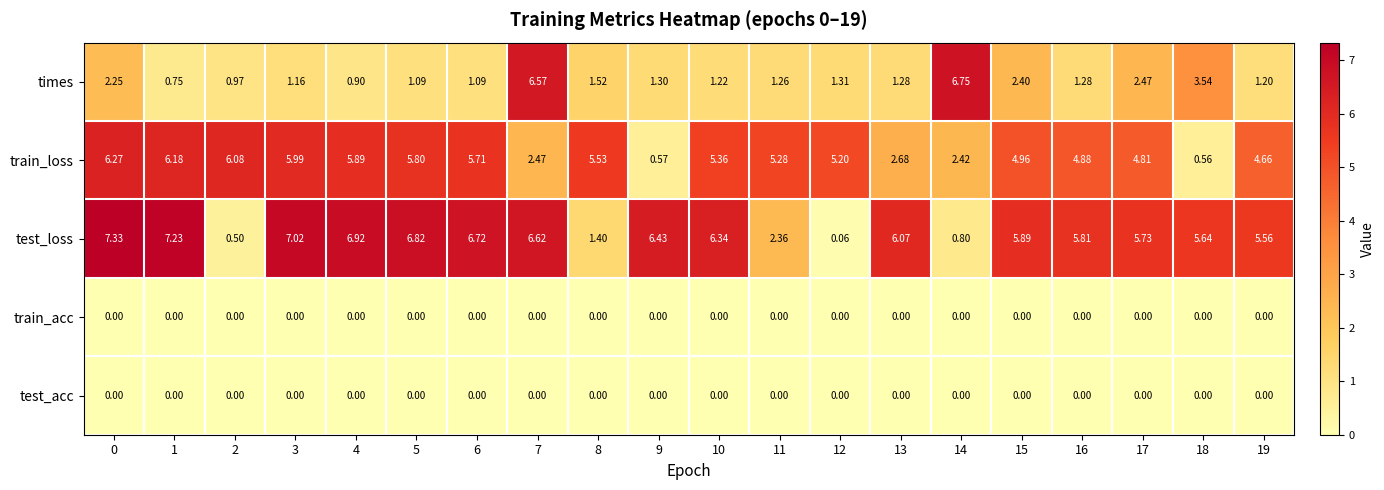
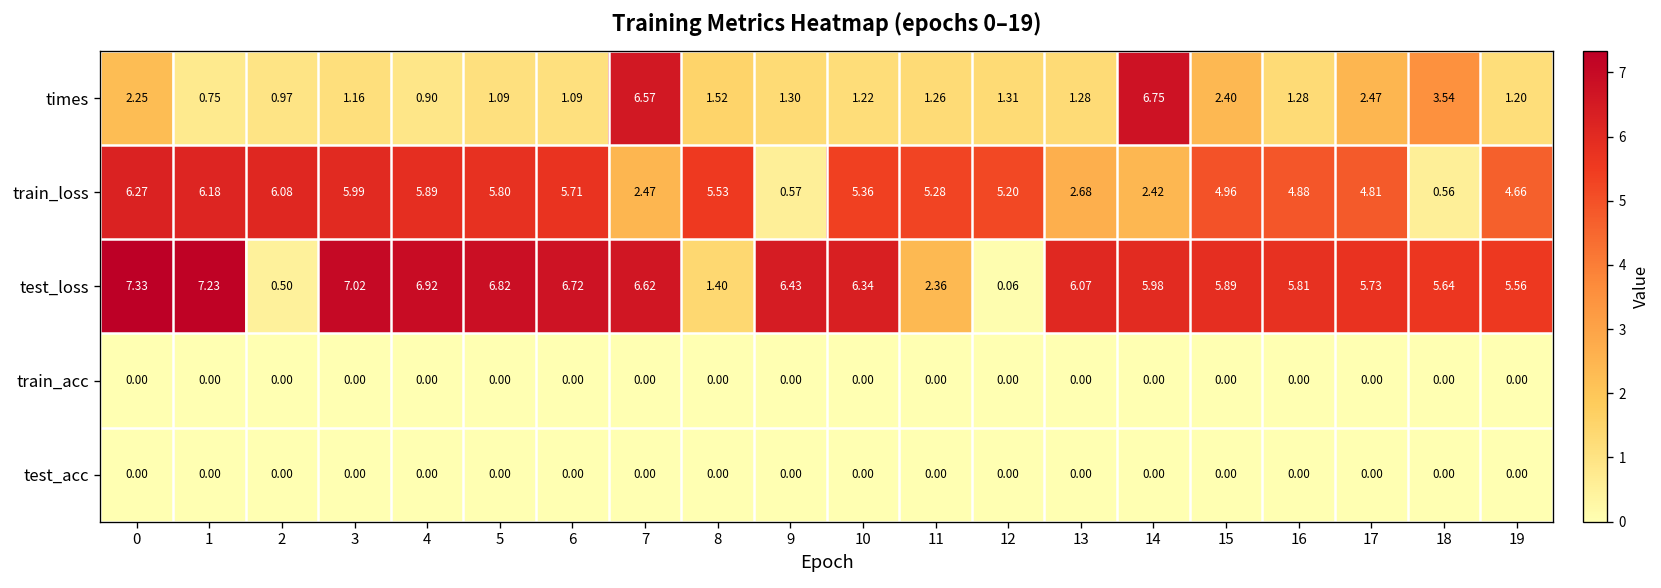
  {
    "times": {
      "0": 2.25,
      "1": 0.75,
      "2": 0.97,
      "3": 1.16,
      "4": 0.90,
      "5": 1.09,
      "6": 1.09,
      "7": 6.57,
      "8": 1.52,
      "9": 1.30,
      "10": 1.22,
      "11": 1.26,
      "12": 1.31,
      "13": 1.28,
      "14": 6.75,
      "15": 2.40,
      "16": 1.28,
      "17": 2.47,
      "18": 3.54,
      "19": 1.20
    },
    "train_loss": {
      "0": 6.27,
      "1": 6.18,
      "2": 6.08,
      "3": 5.99,
      "4": 5.89,
      "5": 5.80,
      "6": 5.71,
      "7": 2.47,
      "8": 5.53,
      "9": 0.57,
      "10": 5.36,
      "11": 5.28,
      "12": 5.20,
      "13": 2.68,
      "14": 2.42,
      "15": 4.96,
      "16": 4.88,
      "17": 4.81,
      "18": 0.56,
      "19": 4.66
    },
    "test_loss": {
      "0": 7.33,
      "1": 7.23,
      "2": 0.50,
      "3": 7.02,
      "4": 6.92,
      "5": 6.82,
      "6": 6.72,
      "7": 6.62,
      "8": 1.40,
      "9": 6.43,
      "10": 6.34,
      "11": 2.36,
      "12": 0.06,
      "13": 6.07,
-     "14": 0.80,
+     "14": 5.98,
      "15": 5.89,
      "16": 5.81,
      "17": 5.73,
      "18": 5.64,
      "19": 5.56
    },
    "train_acc": {
      "0": 0.00,
      "1": 0.00,
      "2": 0.00,
      "3": 0.00,
      "4": 0.00,
      "5": 0.00,
      "6": 0.00,
      "7": 0.00,
      "8": 0.00,
      "9": 0.00,
      "10": 0.00,
      "11": 0.00,
      "12": 0.00,
      "13": 0.00,
      "14": 0.00,
      "15": 0.00,
      "16": 0.00,
      "17": 0.00,
      "18": 0.00,
      "19": 0.00
    },
    "test_acc": {
      "0": 0.00,
      "1": 0.00,
      "2": 0.00,
      "3": 0.00,
      "4": 0.00,
      "5": 0.00,
      "6": 0.00,
      "7": 0.00,
      "8": 0.00,
      "9": 0.00,
      "10": 0.00,
      "11": 0.00,
      "12": 0.00,
      "13": 0.00,
      "14": 0.00,
      "15": 0.00,
      "16": 0.00,
      "17": 0.00,
      "18": 0.00,
      "19": 0.00
    }
  }
